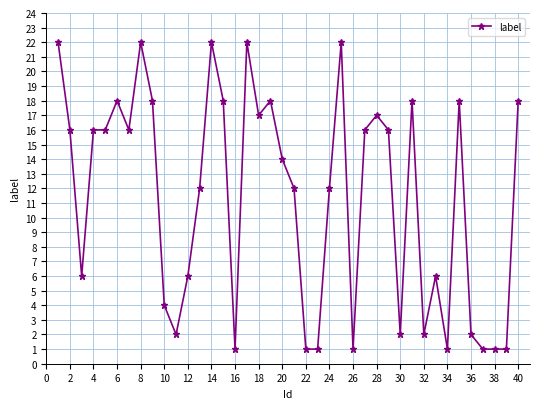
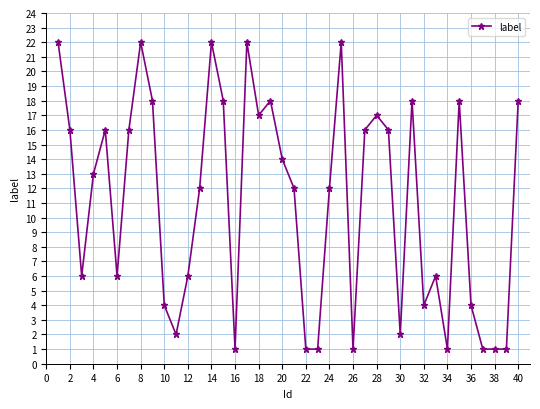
  {
    "2": 16,
-   "4": 16,
-   "6": 18,
+   "4": 13,
+   "6": 6,
    "8": 22,
    "10": 4,
    "12": 6,
    "14": 22,
    "16": 1,
    "18": 17,
    "20": 14,
    "22": 1,
    "24": 12,
    "26": 1,
    "28": 17,
    "30": 2,
-   "32": 2,
+   "32": 4,
    "34": 1,
-   "36": 2,
+   "36": 4,
    "38": 1,
    "40": 18
  }
